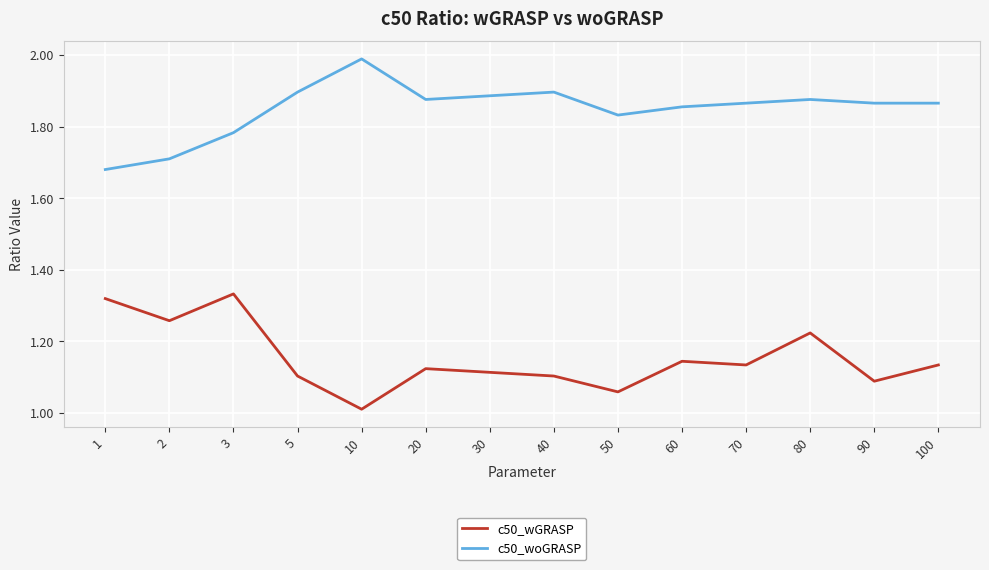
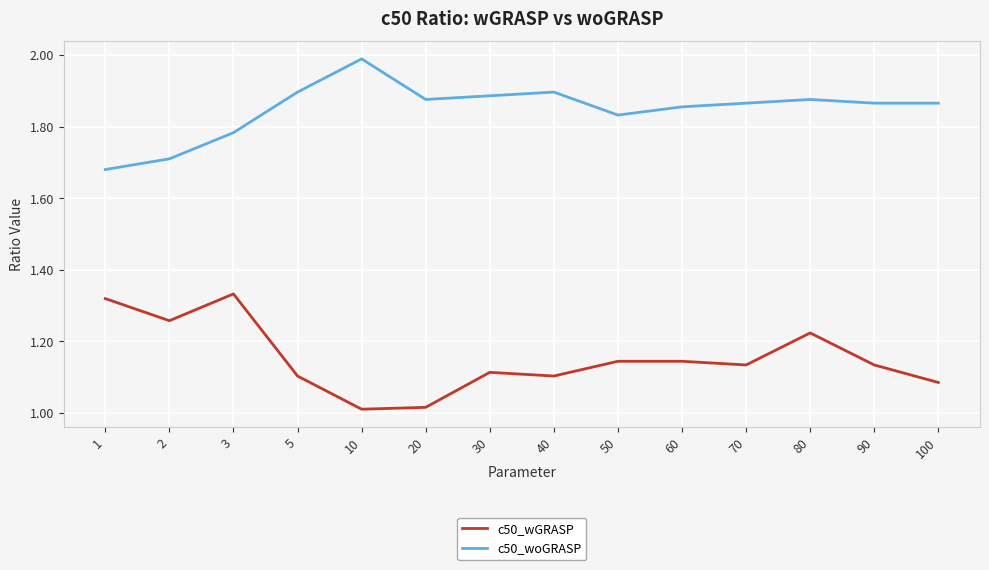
  {
    "c50_wGRASP": {
      "1": 1.32,
      "2": 1.26,
      "3": 1.33,
      "5": 1.10,
      "10": 1.01,
-     "20": 1.12,
+     "20": 1.02,
      "30": 1.11,
      "40": 1.10,
-     "50": 1.06,
+     "50": 1.14,
      "60": 1.14,
      "70": 1.13,
      "80": 1.22,
-     "90": 1.09,
-     "100": 1.13
+     "90": 1.13,
+     "100": 1.09
    },
    "c50_woGRASP": {
      "1": 1.68,
      "2": 1.71,
      "3": 1.78,
      "5": 1.90,
      "10": 1.99,
      "20": 1.88,
      "30": 1.89,
      "40": 1.90,
      "50": 1.83,
      "60": 1.86,
      "70": 1.87,
      "80": 1.88,
      "90": 1.87,
      "100": 1.87
    }
  }
